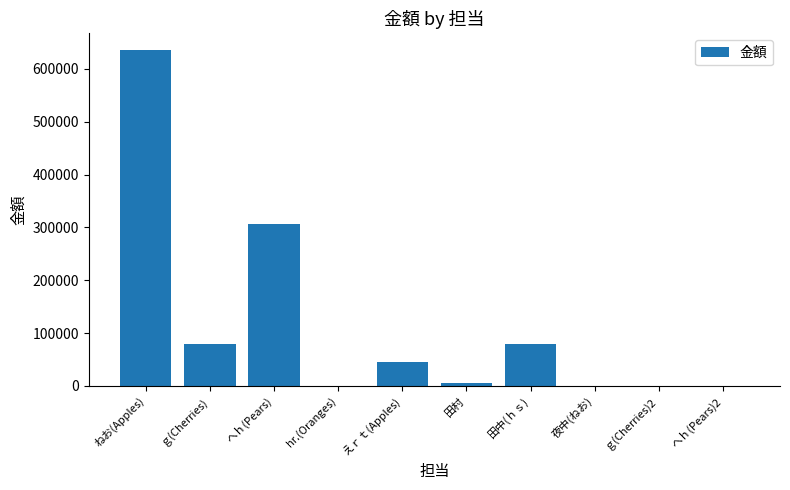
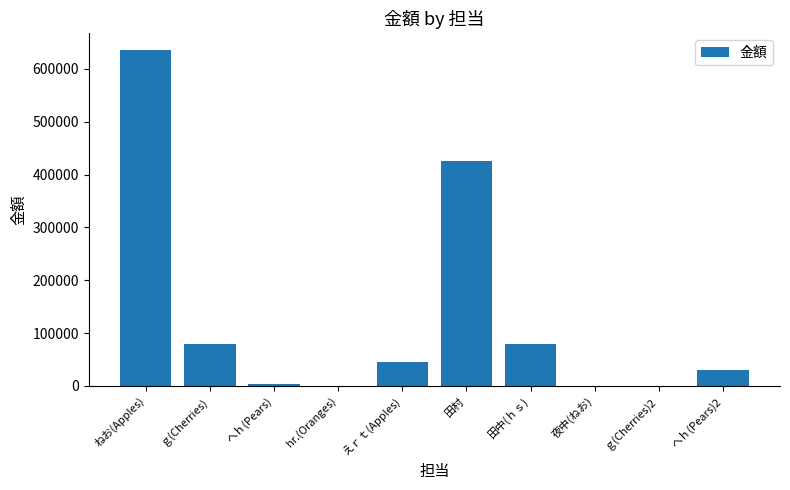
  {
    "ねお(Apples)": 640000,
    "ｇ(Cherries)": 80000,
-   "へｈ(Pears)": 310000,
+   "へｈ(Pears)": 0,
    "えｒｔ(Apples)": 50000,
-   "田村": 10000,
+   "田村": 430000,
    "田中(ｈｓ)": 80000,
-   "へｈ(Pears)2": 0
+   "へｈ(Pears)2": 30000
  }
